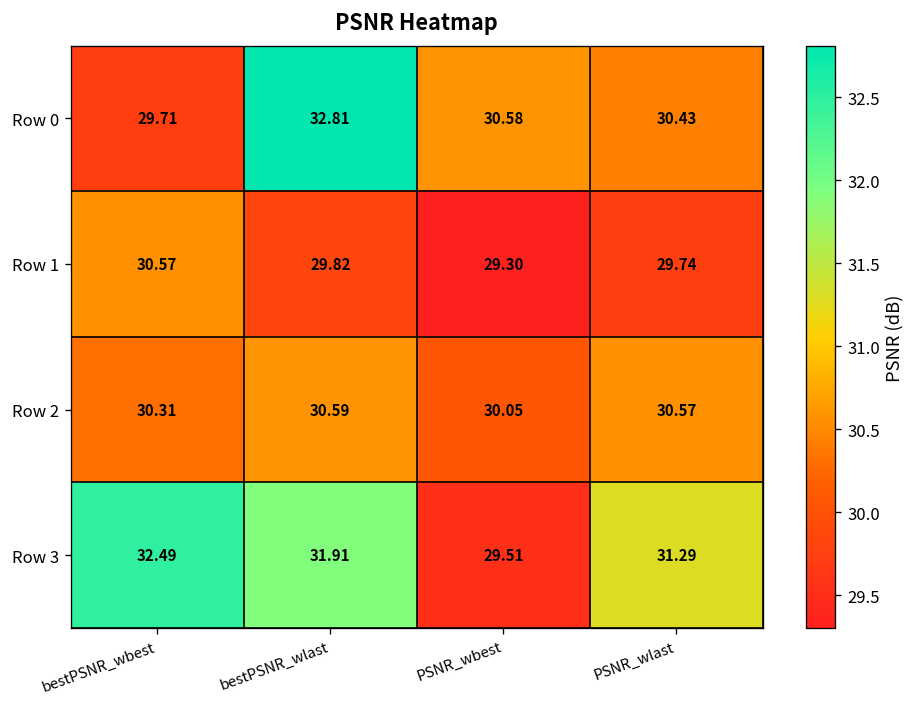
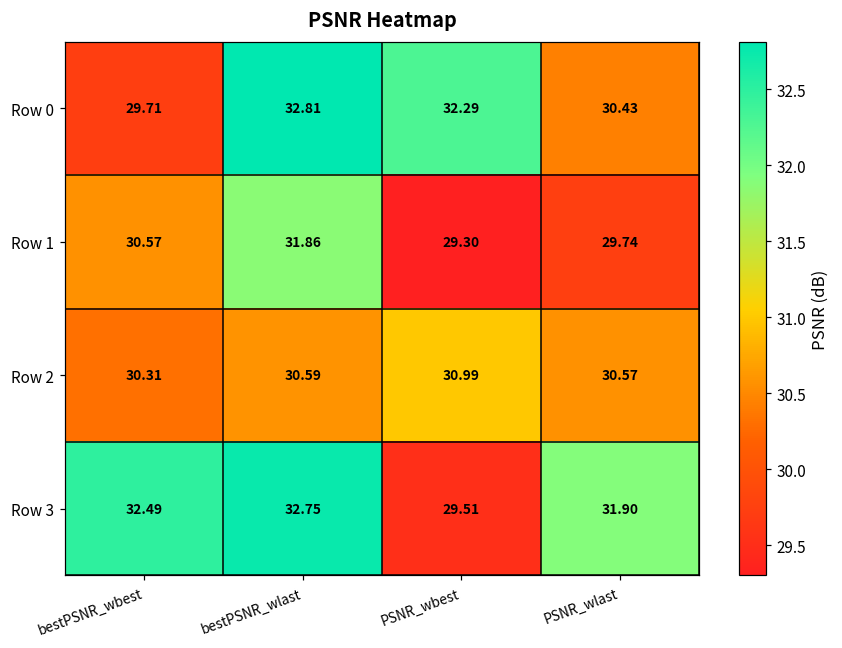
  {
    "Row 0": {
      "bestPSNR_wbest": 29.71,
      "bestPSNR_wlast": 32.81,
-     "PSNR_wbest": 30.58,
+     "PSNR_wbest": 32.29,
      "PSNR_wlast": 30.43
    },
    "Row 1": {
      "bestPSNR_wbest": 30.57,
-     "bestPSNR_wlast": 29.82,
+     "bestPSNR_wlast": 31.86,
      "PSNR_wbest": 29.30,
      "PSNR_wlast": 29.74
    },
    "Row 2": {
      "bestPSNR_wbest": 30.31,
      "bestPSNR_wlast": 30.59,
-     "PSNR_wbest": 30.05,
+     "PSNR_wbest": 30.99,
      "PSNR_wlast": 30.57
    },
    "Row 3": {
      "bestPSNR_wbest": 32.49,
-     "bestPSNR_wlast": 31.91,
+     "bestPSNR_wlast": 32.75,
      "PSNR_wbest": 29.51,
-     "PSNR_wlast": 31.29
+     "PSNR_wlast": 31.90
    }
  }
